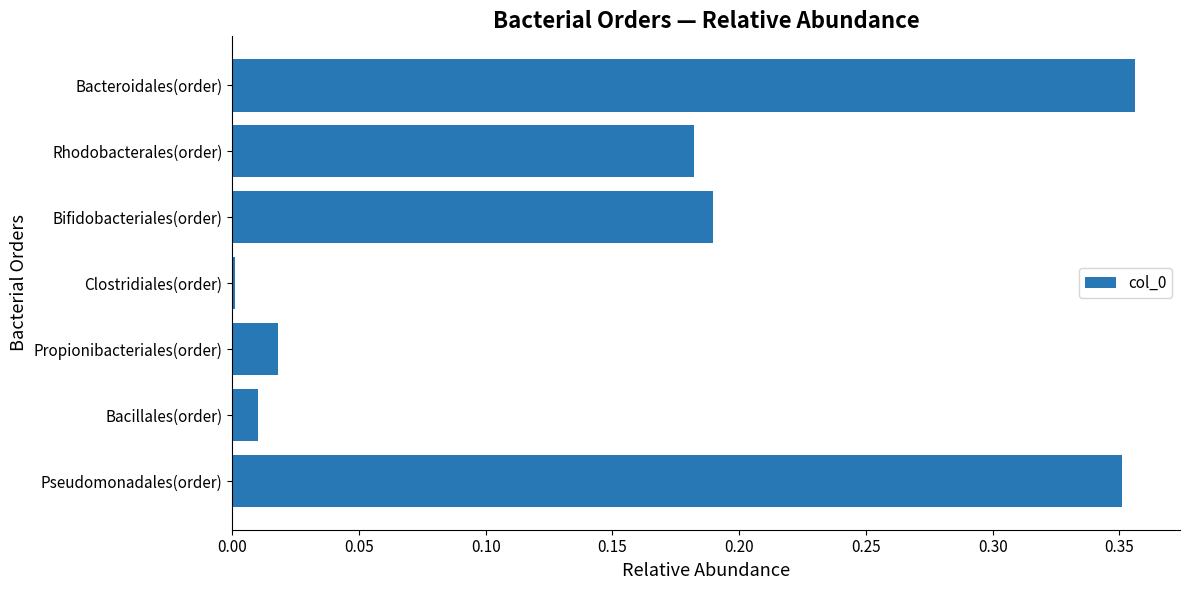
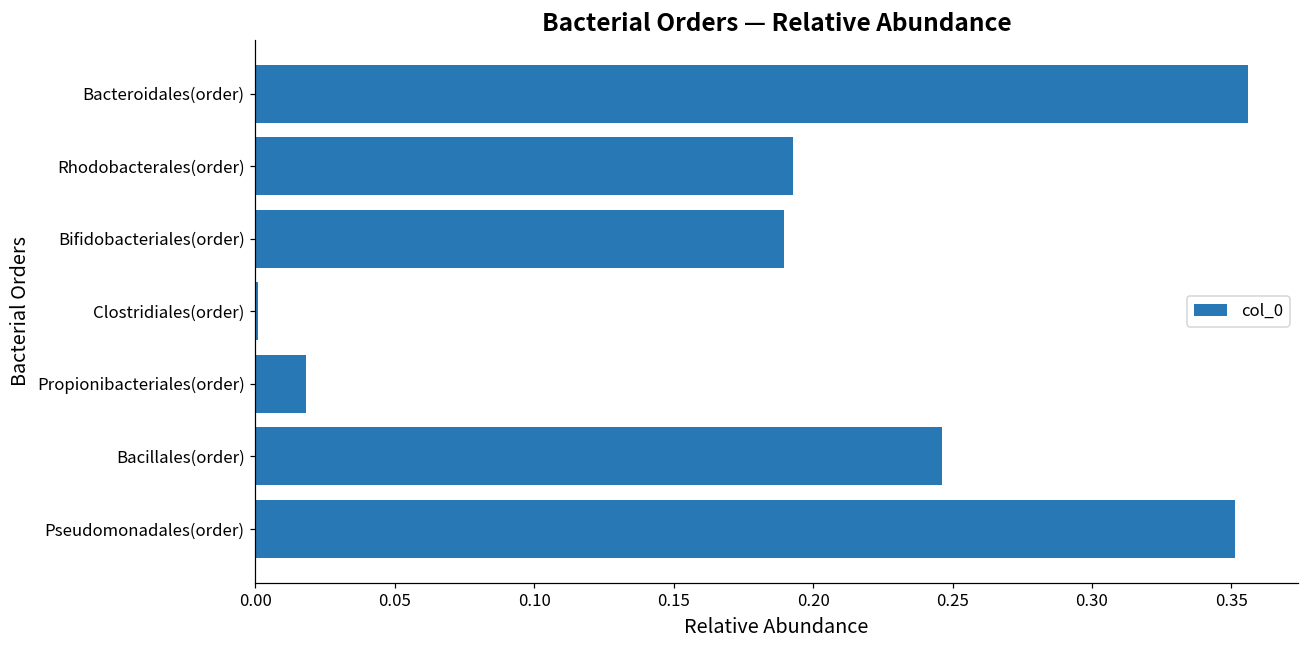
  {
    "Bacteroidales(order)": 0.356,
-   "Rhodobacterales(order)": 0.182,
+   "Rhodobacterales(order)": 0.193,
    "Bifidobacteriales(order)": 0.190,
    "Propionibacteriales(order)": 0.018,
-   "Bacillales(order)": 0.010,
+   "Bacillales(order)": 0.246,
    "Pseudomonadales(order)": 0.351
  }
